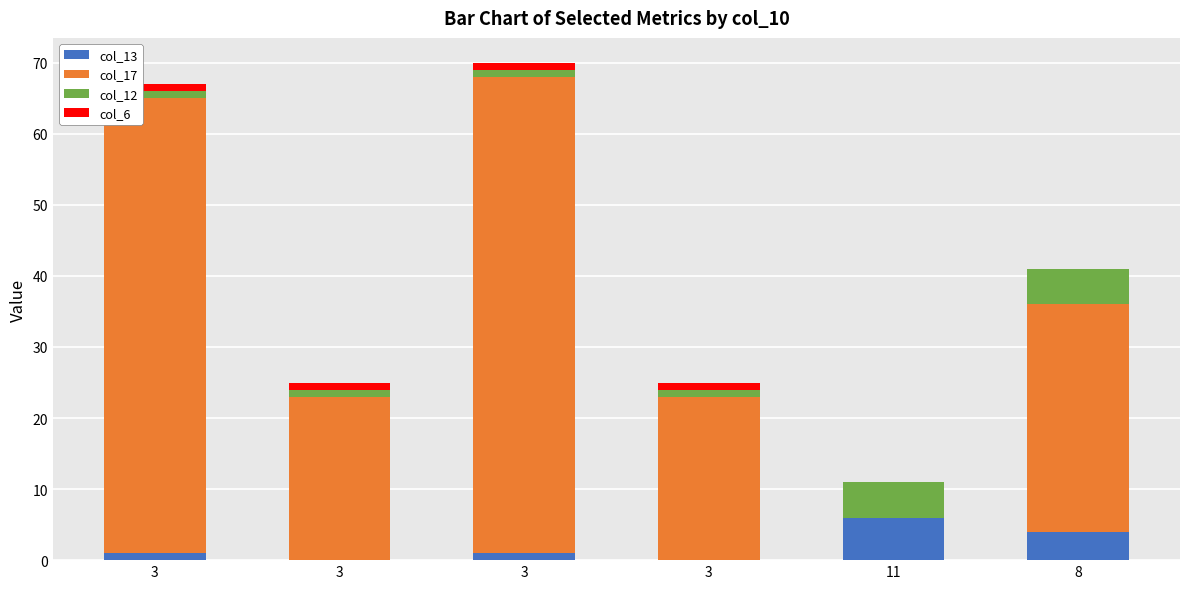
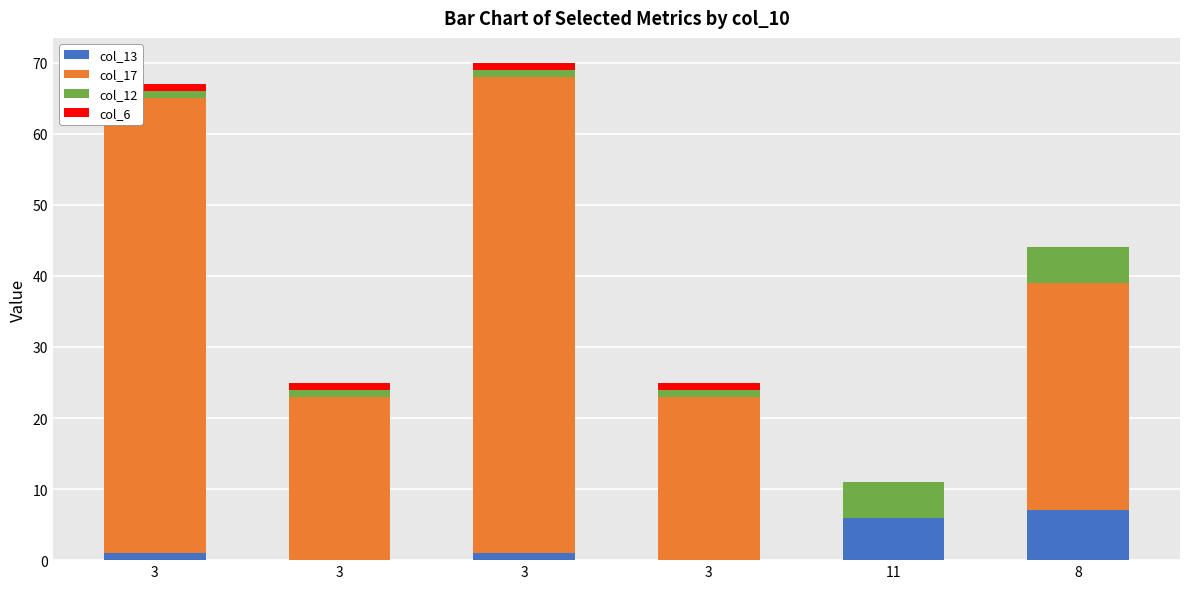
  {
    "col_13": {
      "11": 6,
-     "8": 4
+     "8": 7
    },
    "col_17": {
      "11": 0,
      "8": 32
    },
    "col_12": {
      "11": 5,
      "8": 5
    },
    "col_6": {
      "11": 0,
      "8": 0
    }
  }
